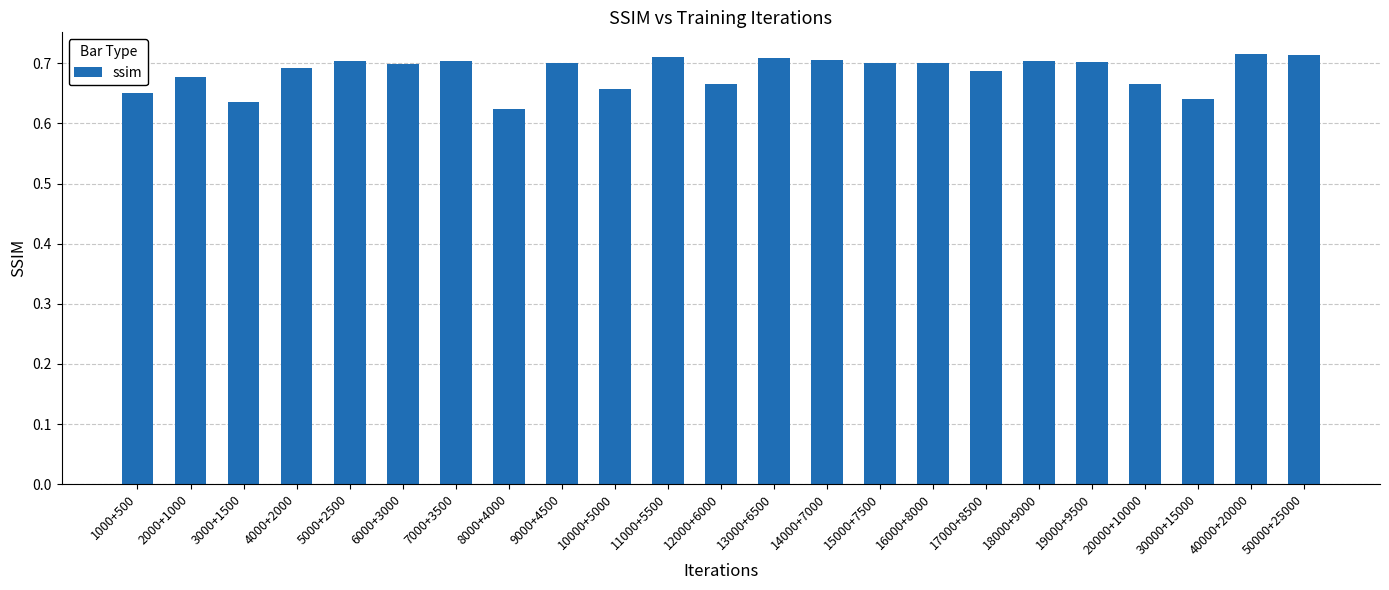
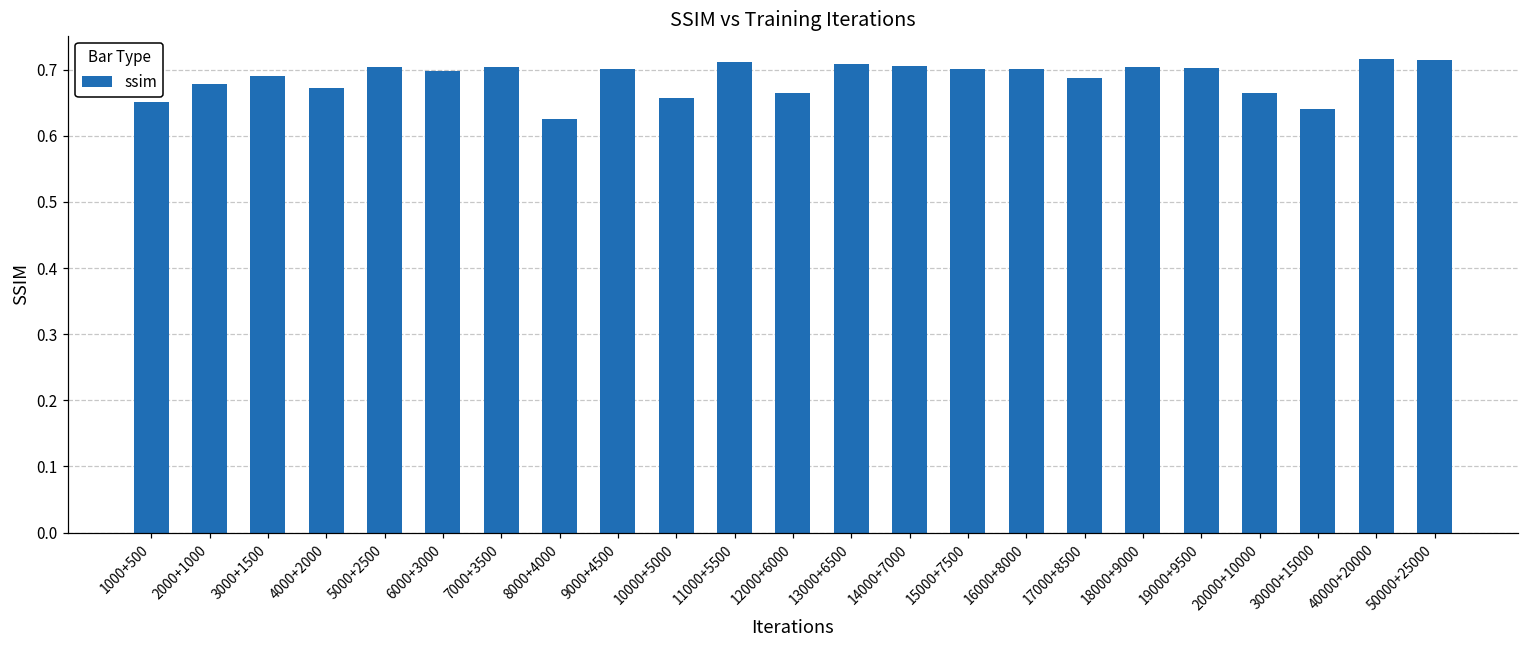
  {
    "1000+500": 0.65,
    "2000+1000": 0.68,
-   "3000+1500": 0.64,
-   "4000+2000": 0.69,
+   "3000+1500": 0.69,
+   "4000+2000": 0.67,
    "5000+2500": 0.70,
    "6000+3000": 0.70,
    "7000+3500": 0.70,
    "8000+4000": 0.62,
    "9000+4500": 0.70,
    "10000+5000": 0.66,
    "11000+5500": 0.71,
    "12000+6000": 0.66,
    "13000+6500": 0.71,
    "14000+7000": 0.71,
    "15000+7500": 0.70,
    "16000+8000": 0.70,
    "17000+8500": 0.69,
    "18000+9000": 0.70,
    "19000+9500": 0.70,
    "20000+10000": 0.67,
    "30000+15000": 0.64,
    "40000+20000": 0.72,
    "50000+25000": 0.71
  }
